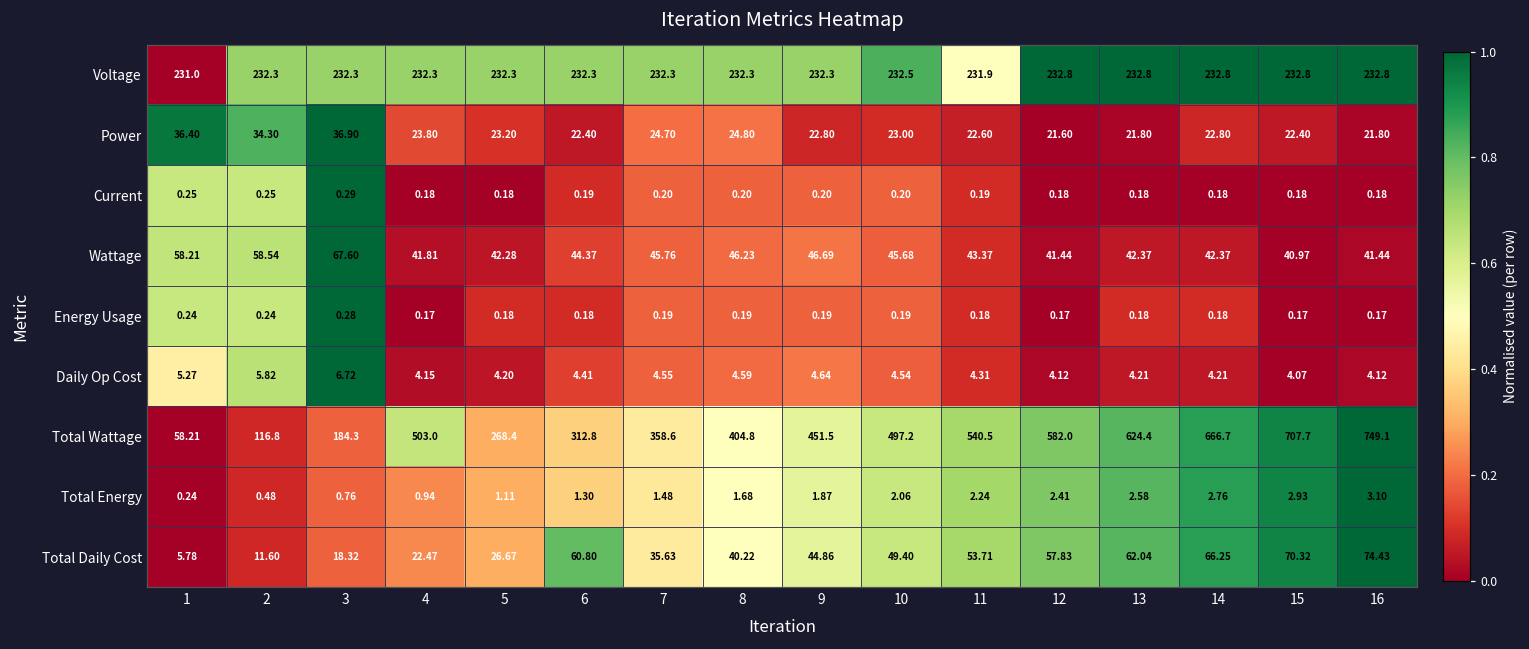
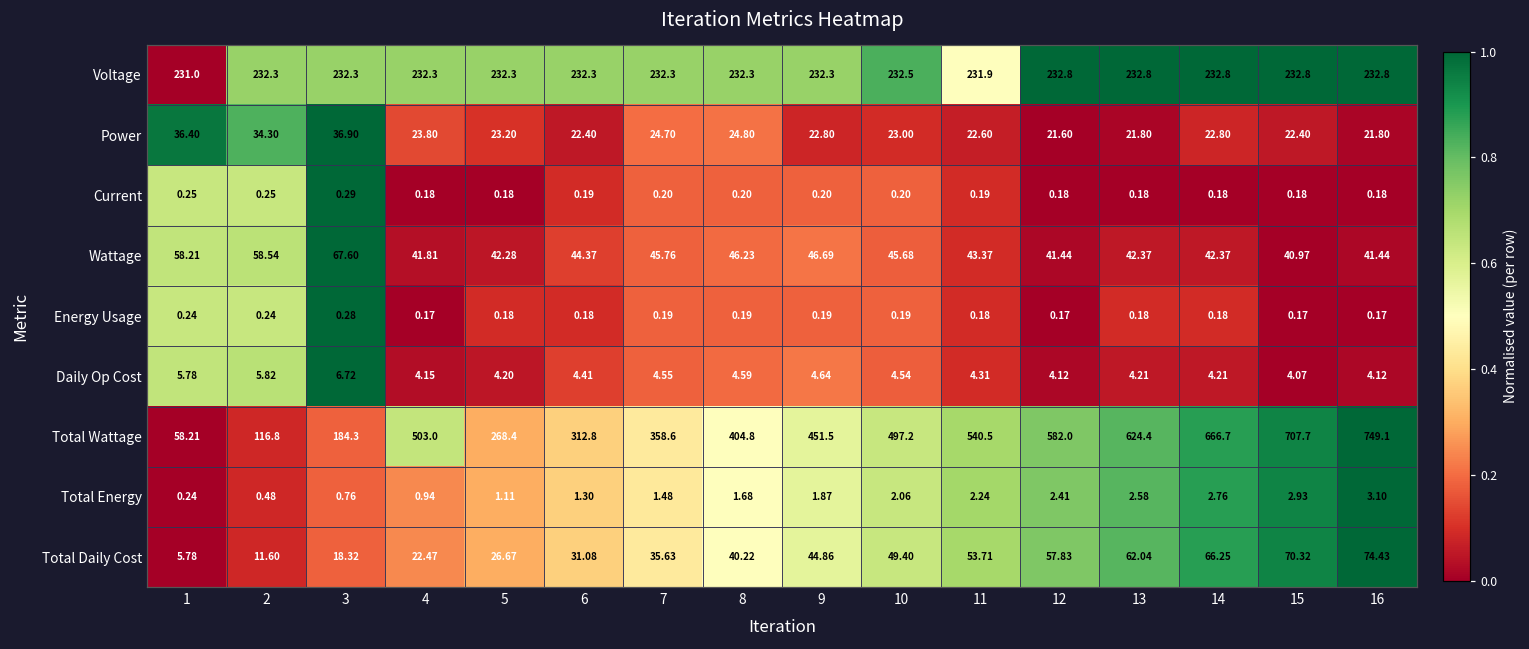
  {
    "Voltage": {
      "1": 231.0,
      "2": 232.3,
      "3": 232.3,
      "4": 232.3,
      "5": 232.3,
      "6": 232.3,
      "7": 232.3,
      "8": 232.3,
      "9": 232.3,
      "10": 232.5,
      "11": 231.9,
      "12": 232.8,
      "13": 232.8,
      "14": 232.8,
      "15": 232.8,
      "16": 232.8
    },
    "Power": {
      "1": 36.40,
      "2": 34.30,
      "3": 36.90,
      "4": 23.80,
      "5": 23.20,
      "6": 22.40,
      "7": 24.70,
      "8": 24.80,
      "9": 22.80,
      "10": 23.00,
      "11": 22.60,
      "12": 21.60,
      "13": 21.80,
      "14": 22.80,
      "15": 22.40,
      "16": 21.80
    },
    "Current": {
      "1": 0.25,
      "2": 0.25,
      "3": 0.29,
      "4": 0.18,
      "5": 0.18,
      "6": 0.19,
      "7": 0.20,
      "8": 0.20,
      "9": 0.20,
      "10": 0.20,
      "11": 0.19,
      "12": 0.18,
      "13": 0.18,
      "14": 0.18,
      "15": 0.18,
      "16": 0.18
    },
    "Wattage": {
      "1": 58.21,
      "2": 58.54,
      "3": 67.60,
      "4": 41.81,
      "5": 42.28,
      "6": 44.37,
      "7": 45.76,
      "8": 46.23,
      "9": 46.69,
      "10": 45.68,
      "11": 43.37,
      "12": 41.44,
      "13": 42.37,
      "14": 42.37,
      "15": 40.97,
      "16": 41.44
    },
    "Energy Usage": {
      "1": 0.24,
      "2": 0.24,
      "3": 0.28,
      "4": 0.17,
      "5": 0.18,
      "6": 0.18,
      "7": 0.19,
      "8": 0.19,
      "9": 0.19,
      "10": 0.19,
      "11": 0.18,
      "12": 0.17,
      "13": 0.18,
      "14": 0.18,
      "15": 0.17,
      "16": 0.17
    },
    "Daily Op Cost": {
-     "1": 5.27,
+     "1": 5.78,
      "2": 5.82,
      "3": 6.72,
      "4": 4.15,
      "5": 4.20,
      "6": 4.41,
      "7": 4.55,
      "8": 4.59,
      "9": 4.64,
      "10": 4.54,
      "11": 4.31,
      "12": 4.12,
      "13": 4.21,
      "14": 4.21,
      "15": 4.07,
      "16": 4.12
    },
    "Total Wattage": {
      "1": 58.21,
      "2": 116.8,
      "3": 184.3,
      "4": 503.0,
      "5": 268.4,
      "6": 312.8,
      "7": 358.6,
      "8": 404.8,
      "9": 451.5,
      "10": 497.2,
      "11": 540.5,
      "12": 582.0,
      "13": 624.4,
      "14": 666.7,
      "15": 707.7,
      "16": 749.1
    },
    "Total Energy": {
      "1": 0.24,
      "2": 0.48,
      "3": 0.76,
      "4": 0.94,
      "5": 1.11,
      "6": 1.30,
      "7": 1.48,
      "8": 1.68,
      "9": 1.87,
      "10": 2.06,
      "11": 2.24,
      "12": 2.41,
      "13": 2.58,
      "14": 2.76,
      "15": 2.93,
      "16": 3.10
    },
    "Total Daily Cost": {
      "1": 5.78,
      "2": 11.60,
      "3": 18.32,
      "4": 22.47,
      "5": 26.67,
-     "6": 60.80,
+     "6": 31.08,
      "7": 35.63,
      "8": 40.22,
      "9": 44.86,
      "10": 49.40,
      "11": 53.71,
      "12": 57.83,
      "13": 62.04,
      "14": 66.25,
      "15": 70.32,
      "16": 74.43
    }
  }
